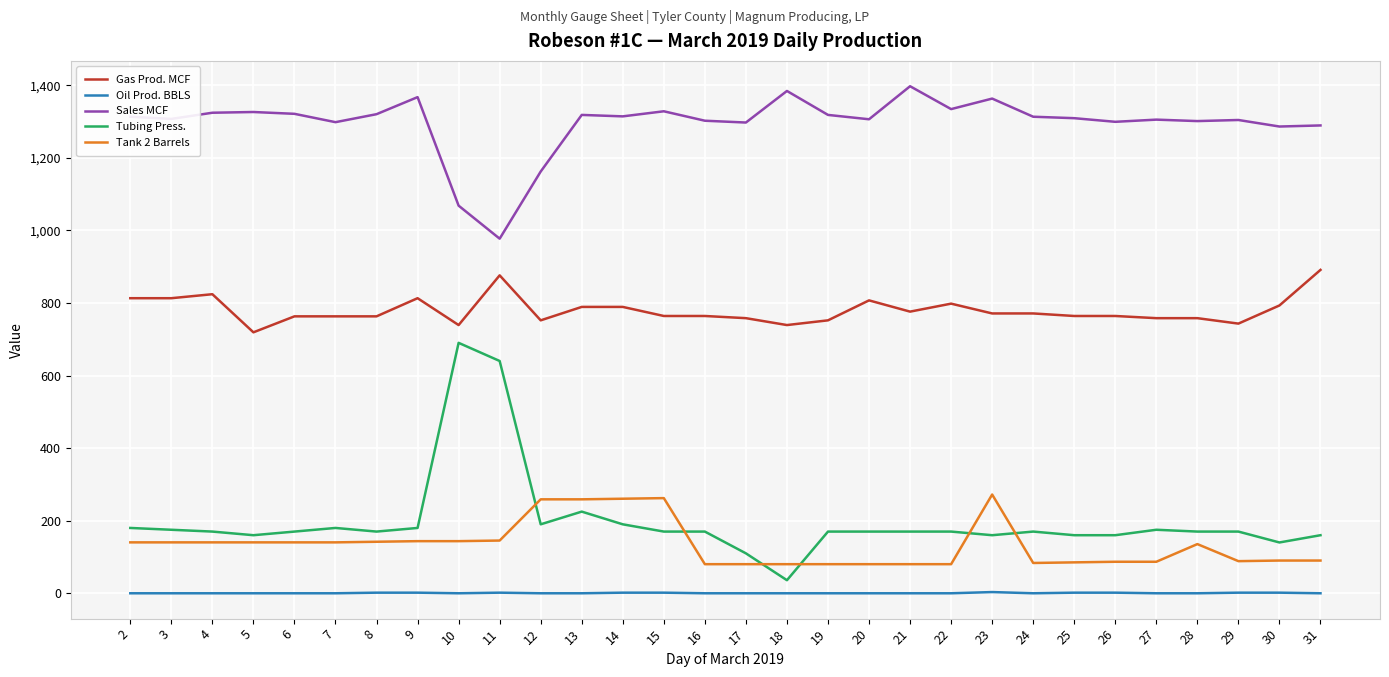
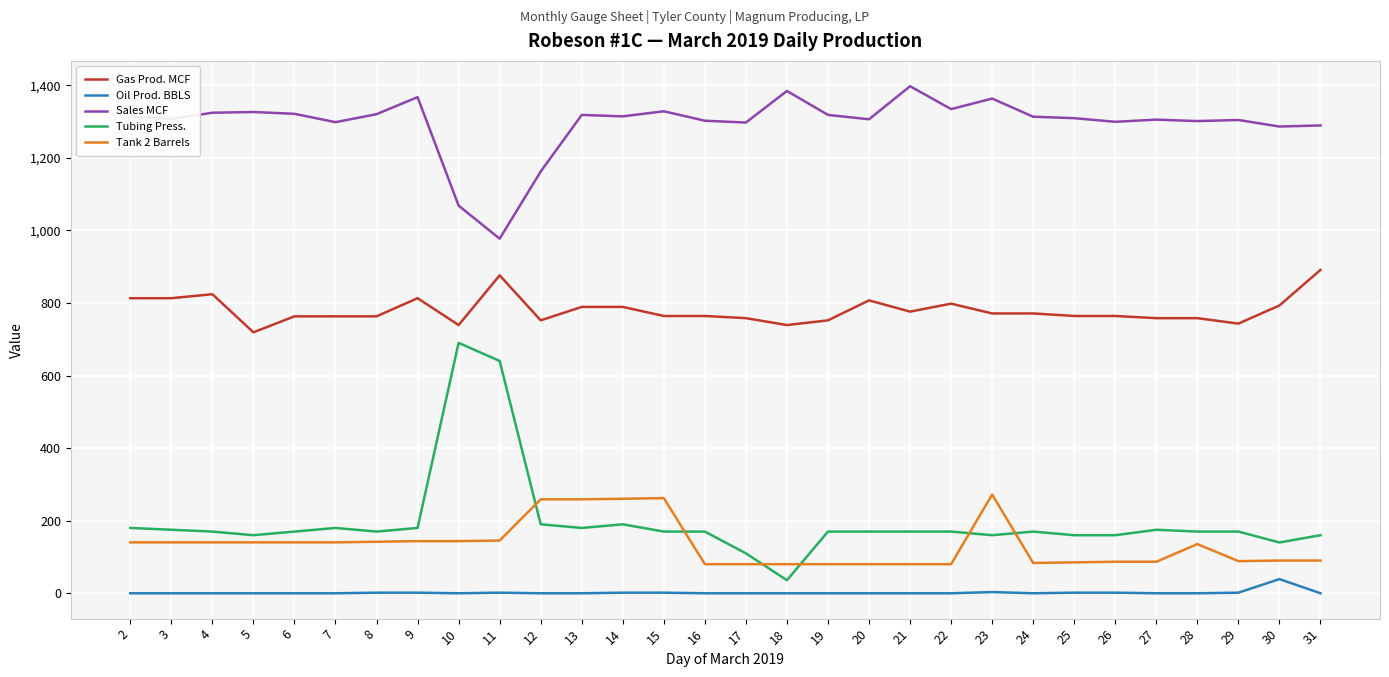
  {
    "Gas Prod. MCF": {
      "2": "810",
      "3": "810",
      "4": "820",
      "5": "720",
      "6": "760",
      "7": "760",
      "8": "760",
      "9": "810",
      "10": "740",
      "11": "880",
      "12": "750",
      "13": "790",
      "14": "790",
      "15": "760",
      "16": "760",
      "17": "760",
      "18": "740",
      "19": "750",
      "20": "810",
      "21": "780",
      "22": "800",
      "23": "770",
      "24": "770",
      "25": "760",
      "26": "760",
      "27": "760",
      "28": "760",
      "29": "740",
      "30": "790",
      "31": "890"
    },
    "Oil Prod. BBLS": {
      "2": "0",
      "3": "0",
      "4": "0",
      "5": "0",
      "6": "0",
      "7": "0",
      "8": "0",
      "9": "0",
      "10": "0",
      "11": "0",
      "12": "0",
      "13": "0",
      "14": "0",
      "15": "0",
      "16": "0",
      "17": "0",
      "18": "0",
      "19": "0",
      "20": "0",
      "21": "0",
      "22": "0",
      "23": "0",
      "24": "0",
      "25": "0",
      "26": "0",
      "27": "0",
      "28": "0",
      "29": "0",
-     "30": "0",
+     "30": "40",
      "31": "0"
    },
    "Sales MCF": {
      "4": "1,320",
      "5": "1,330",
      "6": "1,320",
      "7": "1,300",
      "8": "1,320",
      "9": "1,370",
      "10": "1,070",
      "11": "980",
      "12": "1,160",
      "13": "1,320",
      "14": "1,310",
      "15": "1,330",
      "16": "1,300",
      "17": "1,300",
      "18": "1,380",
      "19": "1,320",
      "20": "1,310",
      "21": "1,400",
      "22": "1,330",
      "23": "1,360",
      "24": "1,310",
      "25": "1,310",
      "26": "1,300",
      "27": "1,310",
      "28": "1,300",
      "29": "1,300",
      "30": "1,290",
      "31": "1,290"
    },
    "Tubing Press.": {
      "2": "180",
      "3": "180",
      "4": "170",
      "5": "160",
      "6": "170",
      "7": "180",
      "8": "170",
      "9": "180",
      "10": "690",
      "11": "640",
      "12": "190",
-     "13": "230",
+     "13": "180",
      "14": "190",
      "15": "170",
      "16": "170",
      "17": "110",
      "18": "40",
      "19": "170",
      "20": "170",
      "21": "170",
      "22": "170",
      "23": "160",
      "24": "170",
      "25": "160",
      "26": "160",
      "27": "180",
      "28": "170",
      "29": "170",
      "30": "140",
      "31": "160"
    },
    "Tank 2 Barrels": {
      "2": "140",
      "3": "140",
      "4": "140",
      "5": "140",
      "6": "140",
      "7": "140",
      "8": "140",
      "9": "140",
      "10": "140",
      "11": "150",
      "12": "260",
      "13": "260",
      "14": "260",
      "15": "260",
      "16": "80",
      "17": "80",
      "18": "80",
      "19": "80",
      "20": "80",
      "21": "80",
      "22": "80",
      "23": "270",
      "24": "80",
      "25": "90",
      "26": "90",
      "27": "90",
      "28": "140",
      "29": "90",
      "30": "90",
      "31": "90"
    }
  }
